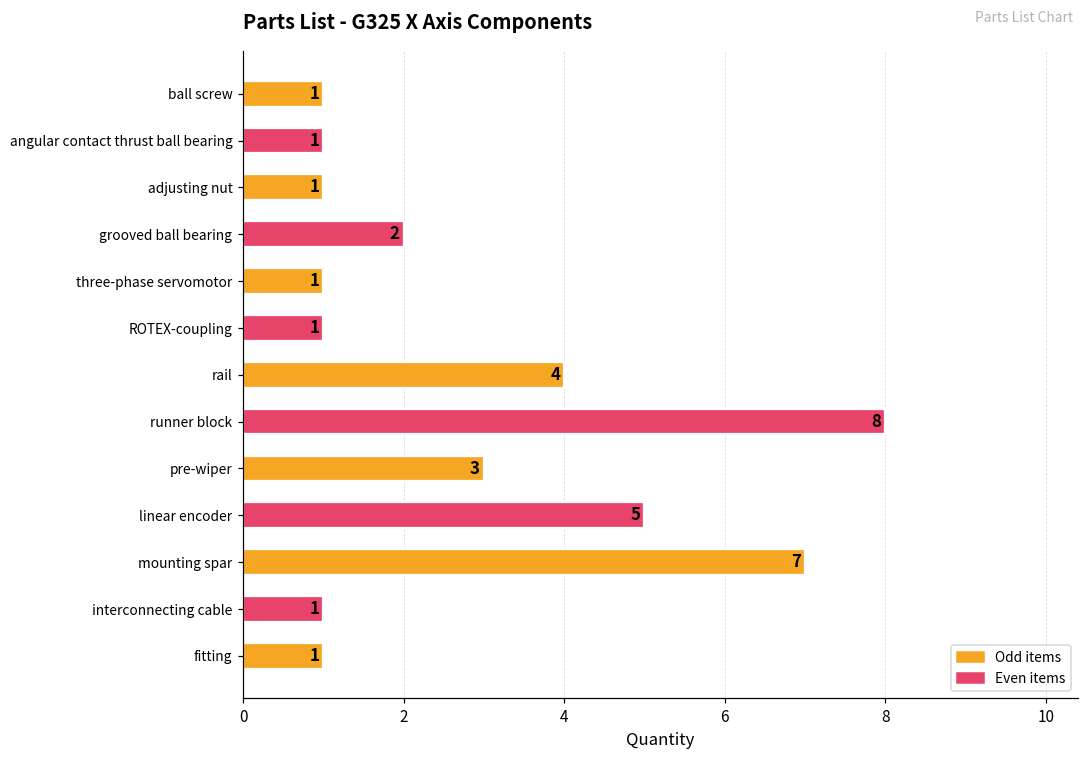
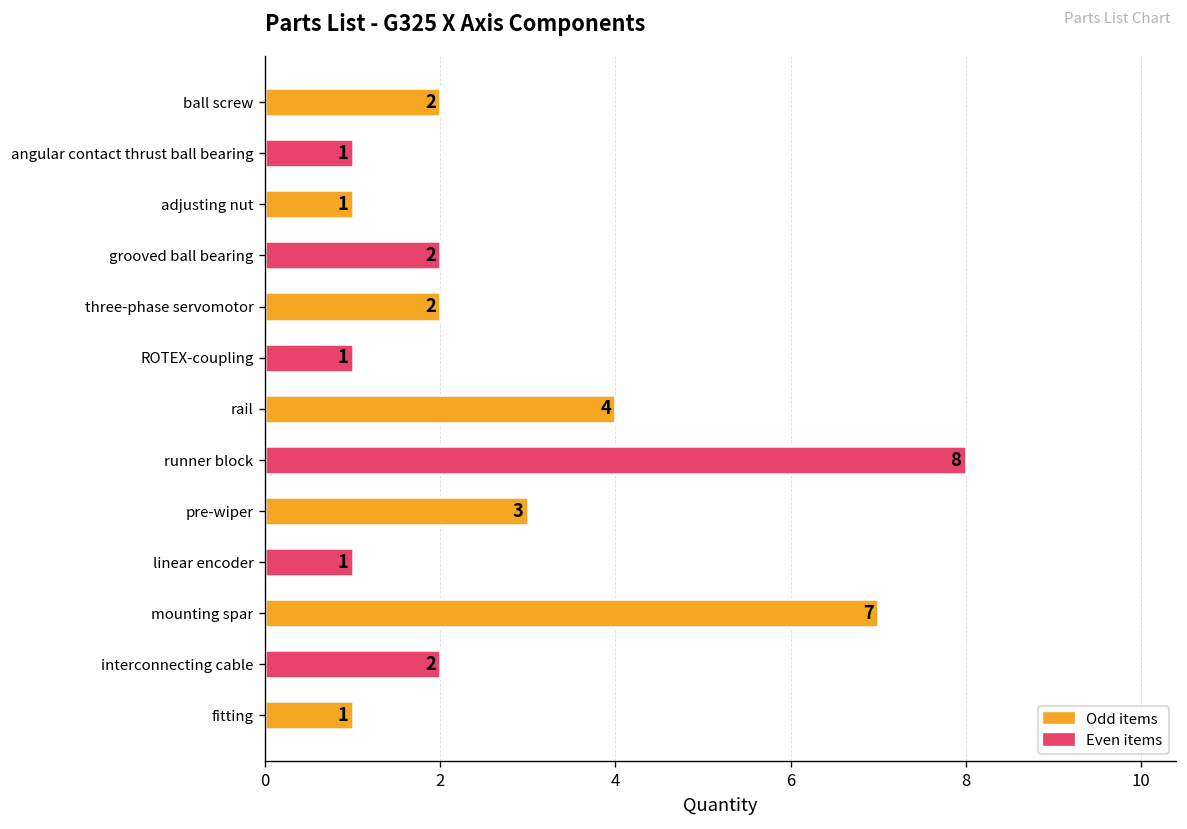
  {
-   "ball screw": 1,
+   "ball screw": 2,
    "angular contact thrust ball bearing": 1,
    "adjusting nut": 1,
    "grooved ball bearing": 2,
-   "three-phase servomotor": 1,
+   "three-phase servomotor": 2,
    "ROTEX-coupling": 1,
    "rail": 4,
    "runner block": 8,
    "pre-wiper": 3,
-   "linear encoder": 5,
+   "linear encoder": 1,
    "mounting spar": 7,
-   "interconnecting cable": 1,
+   "interconnecting cable": 2,
    "fitting": 1
  }
